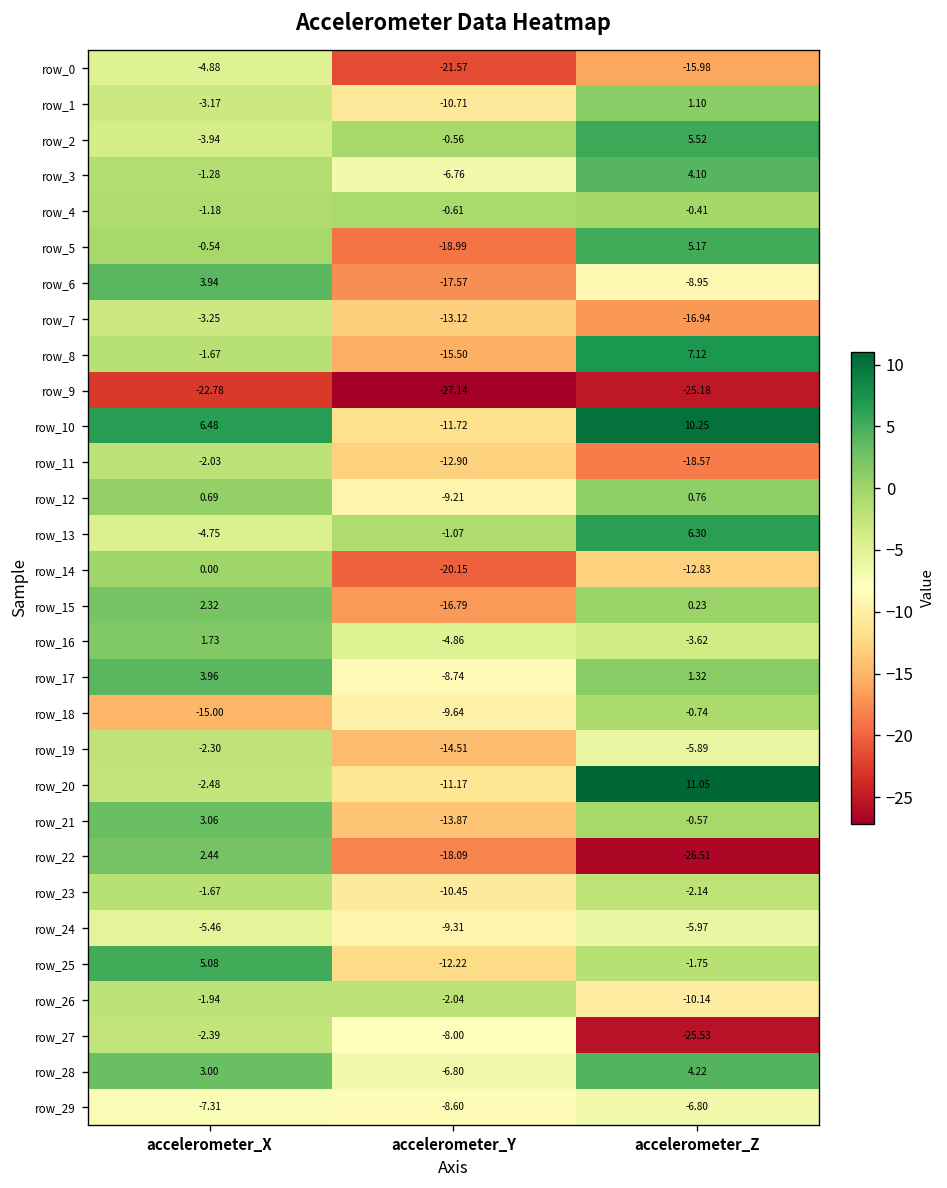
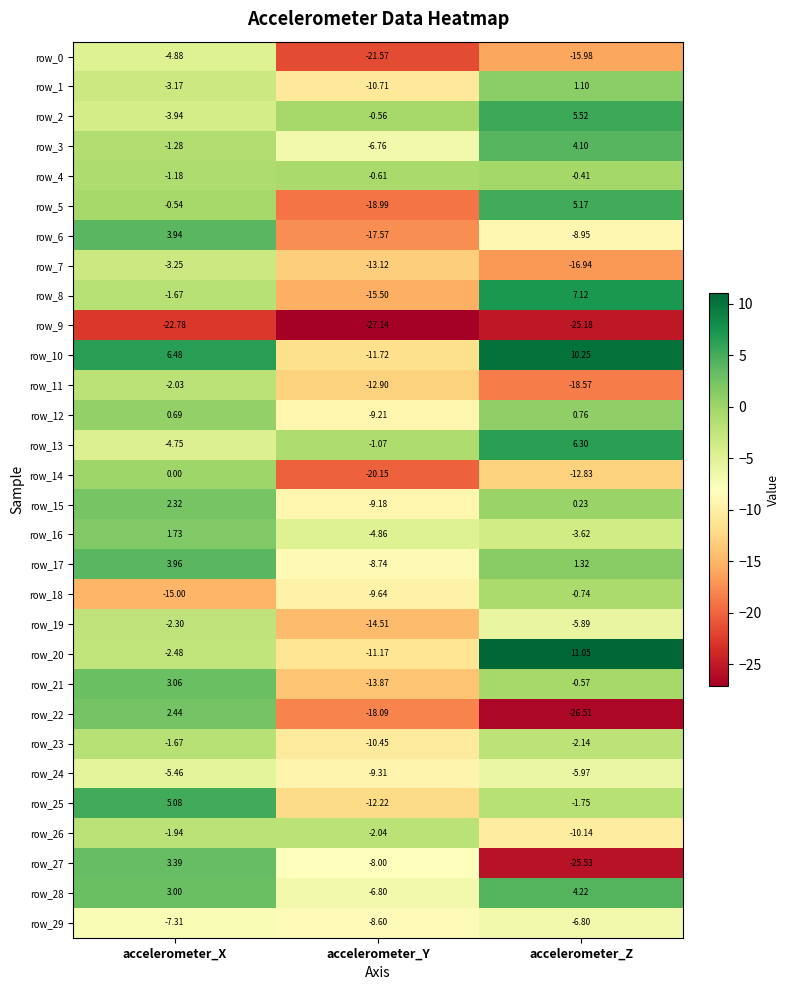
  {
    "row_0": {
      "accelerometer_X": -4.88,
      "accelerometer_Y": -21.57,
      "accelerometer_Z": -15.98
    },
    "row_1": {
      "accelerometer_X": -3.17,
      "accelerometer_Y": -10.71,
      "accelerometer_Z": 1.10
    },
    "row_2": {
      "accelerometer_X": -3.94,
      "accelerometer_Y": -0.56,
      "accelerometer_Z": 5.52
    },
    "row_3": {
      "accelerometer_X": -1.28,
      "accelerometer_Y": -6.76,
      "accelerometer_Z": 4.10
    },
    "row_4": {
      "accelerometer_X": -1.18,
      "accelerometer_Y": -0.61,
      "accelerometer_Z": -0.41
    },
    "row_5": {
      "accelerometer_X": -0.54,
      "accelerometer_Y": -18.99,
      "accelerometer_Z": 5.17
    },
    "row_6": {
      "accelerometer_X": 3.94,
      "accelerometer_Y": -17.57,
      "accelerometer_Z": -8.95
    },
    "row_7": {
      "accelerometer_X": -3.25,
      "accelerometer_Y": -13.12,
      "accelerometer_Z": -16.94
    },
    "row_8": {
      "accelerometer_X": -1.67,
      "accelerometer_Y": -15.50,
      "accelerometer_Z": 7.12
    },
    "row_9": {
      "accelerometer_X": -22.78,
      "accelerometer_Y": -27.14,
      "accelerometer_Z": -25.18
    },
    "row_10": {
      "accelerometer_X": 6.48,
      "accelerometer_Y": -11.72,
      "accelerometer_Z": 10.25
    },
    "row_11": {
      "accelerometer_X": -2.03,
      "accelerometer_Y": -12.90,
      "accelerometer_Z": -18.57
    },
    "row_12": {
      "accelerometer_X": 0.69,
      "accelerometer_Y": -9.21,
      "accelerometer_Z": 0.76
    },
    "row_13": {
      "accelerometer_X": -4.75,
      "accelerometer_Y": -1.07,
      "accelerometer_Z": 6.30
    },
    "row_14": {
      "accelerometer_X": 0.00,
      "accelerometer_Y": -20.15,
      "accelerometer_Z": -12.83
    },
    "row_15": {
      "accelerometer_X": 2.32,
-     "accelerometer_Y": -16.79,
+     "accelerometer_Y": -9.18,
      "accelerometer_Z": 0.23
    },
    "row_16": {
      "accelerometer_X": 1.73,
      "accelerometer_Y": -4.86,
      "accelerometer_Z": -3.62
    },
    "row_17": {
      "accelerometer_X": 3.96,
      "accelerometer_Y": -8.74,
      "accelerometer_Z": 1.32
    },
    "row_18": {
      "accelerometer_X": -15.00,
      "accelerometer_Y": -9.64,
      "accelerometer_Z": -0.74
    },
    "row_19": {
      "accelerometer_X": -2.30,
      "accelerometer_Y": -14.51,
      "accelerometer_Z": -5.89
    },
    "row_20": {
      "accelerometer_X": -2.48,
      "accelerometer_Y": -11.17,
      "accelerometer_Z": 11.05
    },
    "row_21": {
      "accelerometer_X": 3.06,
      "accelerometer_Y": -13.87,
      "accelerometer_Z": -0.57
    },
    "row_22": {
      "accelerometer_X": 2.44,
      "accelerometer_Y": -18.09,
      "accelerometer_Z": -26.51
    },
    "row_23": {
      "accelerometer_X": -1.67,
      "accelerometer_Y": -10.45,
      "accelerometer_Z": -2.14
    },
    "row_24": {
      "accelerometer_X": -5.46,
      "accelerometer_Y": -9.31,
      "accelerometer_Z": -5.97
    },
    "row_25": {
      "accelerometer_X": 5.08,
      "accelerometer_Y": -12.22,
      "accelerometer_Z": -1.75
    },
    "row_26": {
      "accelerometer_X": -1.94,
      "accelerometer_Y": -2.04,
      "accelerometer_Z": -10.14
    },
    "row_27": {
-     "accelerometer_X": -2.39,
+     "accelerometer_X": 3.39,
      "accelerometer_Y": -8.00,
      "accelerometer_Z": -25.53
    },
    "row_28": {
      "accelerometer_X": 3.00,
      "accelerometer_Y": -6.80,
      "accelerometer_Z": 4.22
    },
    "row_29": {
      "accelerometer_X": -7.31,
      "accelerometer_Y": -8.60,
      "accelerometer_Z": -6.80
    }
  }
